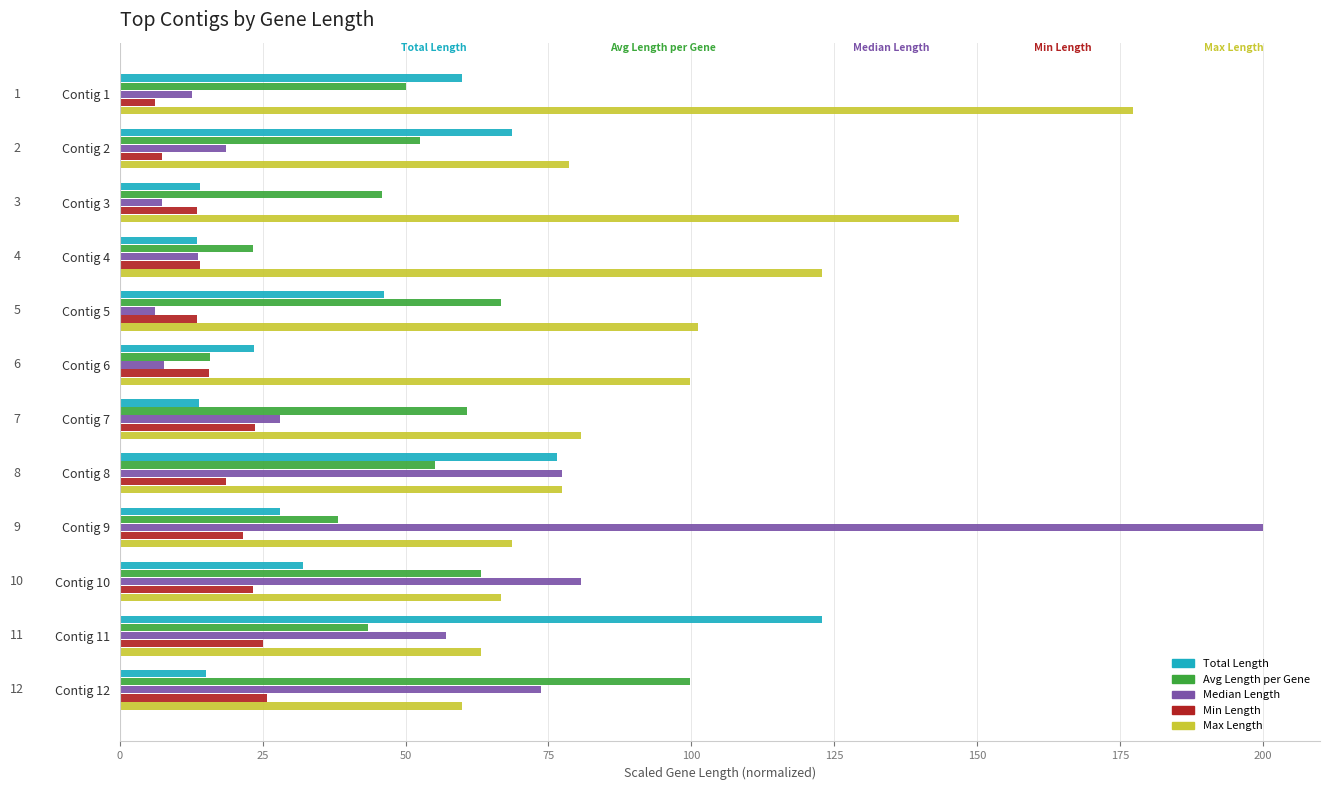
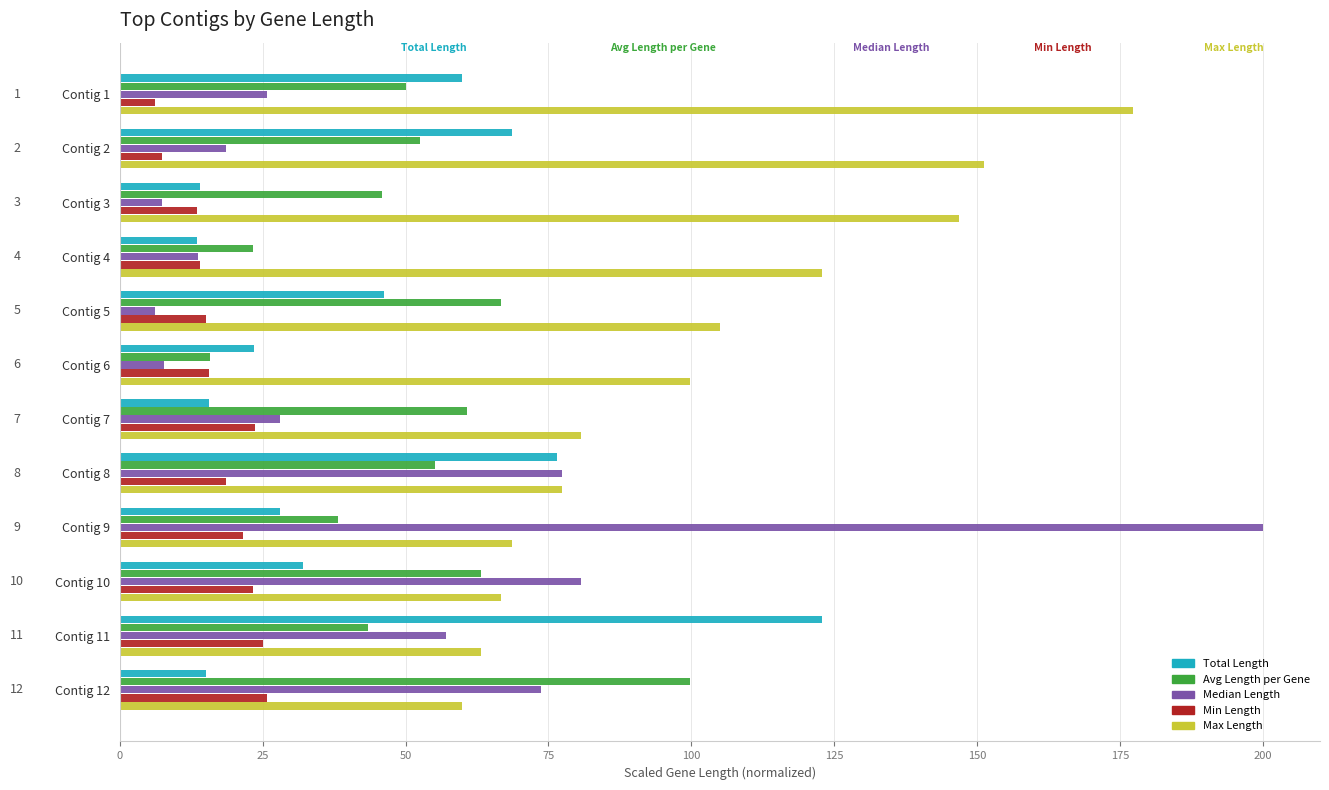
  {
    "Total Length": {
      "Contig 1": 60,
      "Contig 2": 69,
      "Contig 3": 14,
      "Contig 4": 13,
      "Contig 5": 46,
      "Contig 6": 24,
-     "Contig 7": 14,
+     "Contig 7": 16,
      "Contig 8": 76,
      "Contig 9": 28,
      "Contig 10": 32,
      "Contig 11": 123,
      "Contig 12": 15
    },
    "Avg Length per Gene": {
      "Contig 1": 50,
      "Contig 2": 53,
      "Contig 3": 46,
      "Contig 4": 23,
      "Contig 5": 67,
      "Contig 6": 16,
      "Contig 7": 61,
      "Contig 8": 55,
      "Contig 9": 38,
      "Contig 10": 63,
      "Contig 11": 43,
      "Contig 12": 100
    },
    "Median Length": {
-     "Contig 1": 13,
+     "Contig 1": 26,
      "Contig 2": 19,
      "Contig 3": 7,
      "Contig 4": 14,
      "Contig 5": 6,
      "Contig 6": 8,
      "Contig 7": 28,
      "Contig 8": 77,
      "Contig 9": 200,
      "Contig 10": 81,
      "Contig 11": 57,
      "Contig 12": 74
    },
    "Min Length": {
      "Contig 1": 6,
      "Contig 2": 7,
      "Contig 3": 13,
      "Contig 4": 14,
-     "Contig 5": 13,
+     "Contig 5": 15,
      "Contig 6": 16,
      "Contig 7": 24,
      "Contig 8": 19,
      "Contig 9": 21,
      "Contig 10": 23,
      "Contig 11": 25,
      "Contig 12": 26
    },
    "Max Length": {
      "Contig 1": 177,
-     "Contig 2": 79,
+     "Contig 2": 151,
      "Contig 3": 147,
      "Contig 4": 123,
-     "Contig 5": 101,
+     "Contig 5": 105,
      "Contig 6": 100,
      "Contig 7": 81,
      "Contig 8": 77,
      "Contig 9": 69,
      "Contig 10": 67,
      "Contig 11": 63,
      "Contig 12": 60
    }
  }
